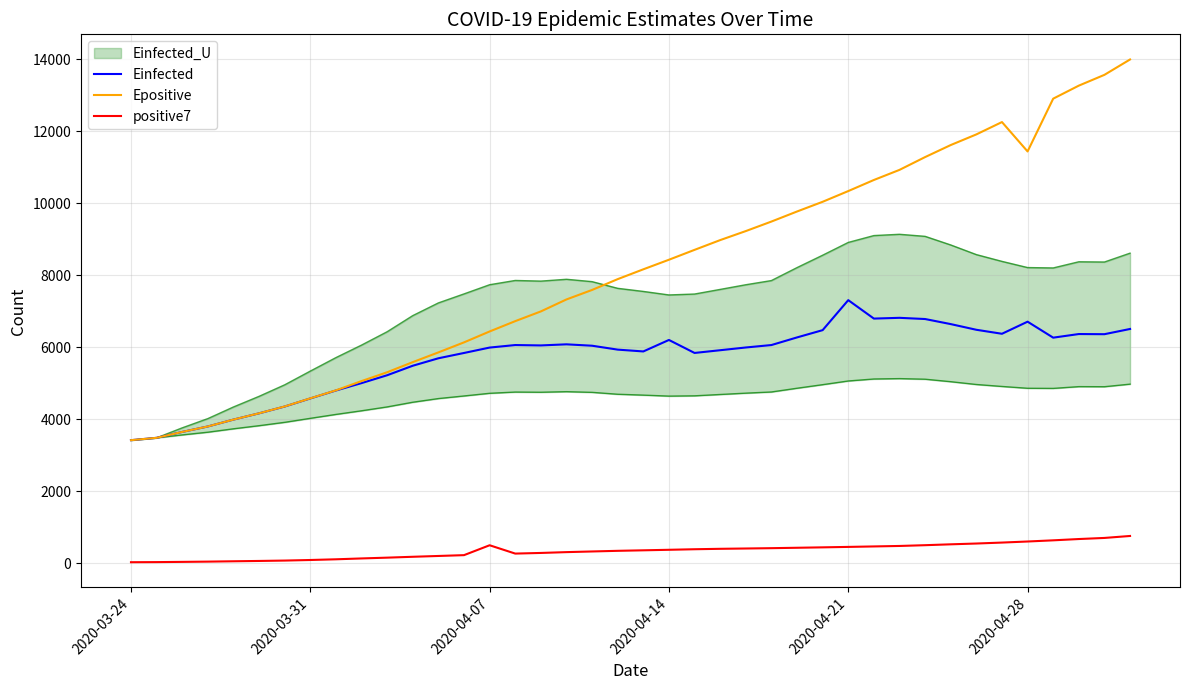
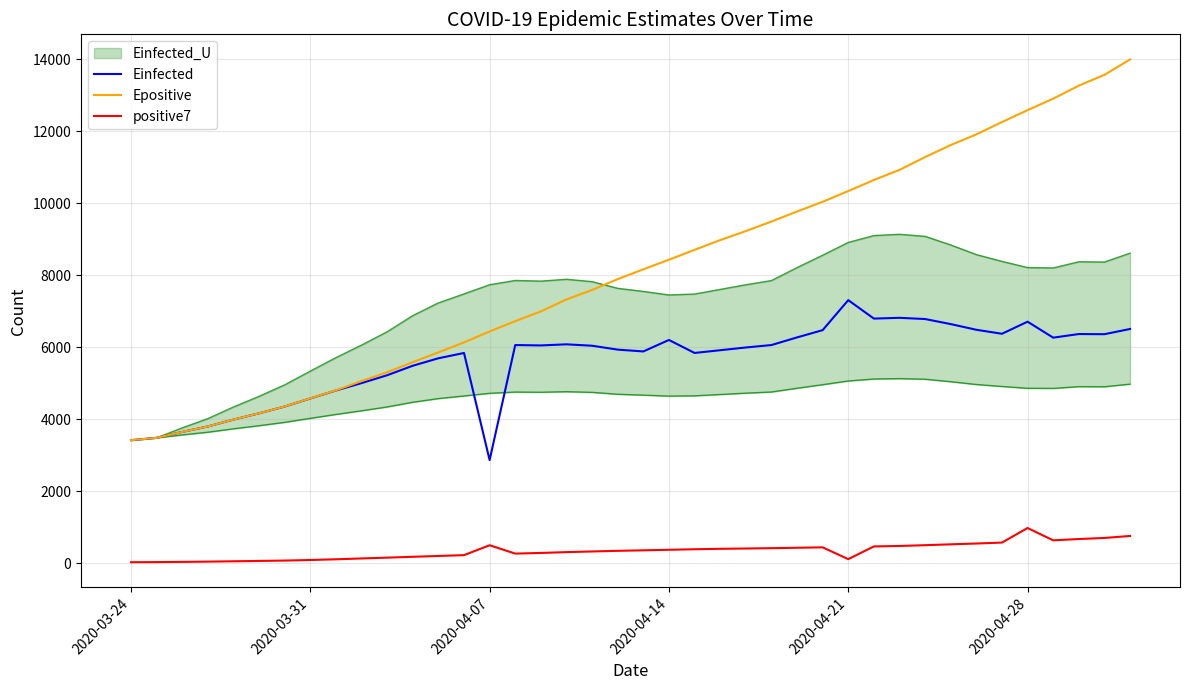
  {
    "Einfected": {
-     "2020-04-07": 6000,
+     "2020-04-07": 2900,
      "2020-04-14": 6200,
      "2020-04-21": 7300,
      "2020-04-28": 6700
    },
    "Epositive": {
      "2020-04-07": 6400,
      "2020-04-14": 8400,
      "2020-04-21": 10300,
-     "2020-04-28": 11400
+     "2020-04-28": 12600
    },
    "positive7": {
      "2020-03-24": 0,
      "2020-03-31": 100,
      "2020-04-07": 500,
      "2020-04-14": 400,
-     "2020-04-21": 500,
-     "2020-04-28": 600
+     "2020-04-21": 100,
+     "2020-04-28": 1000
    }
  }
